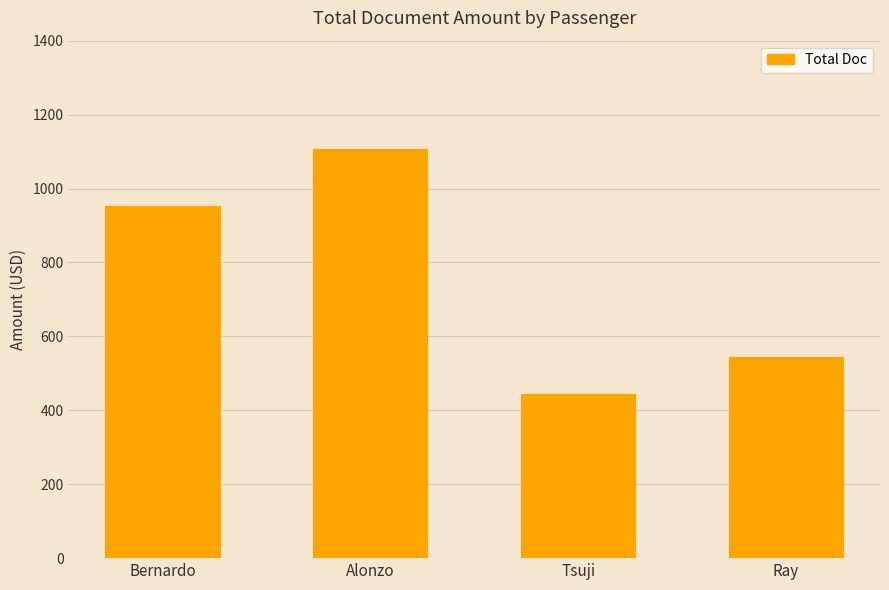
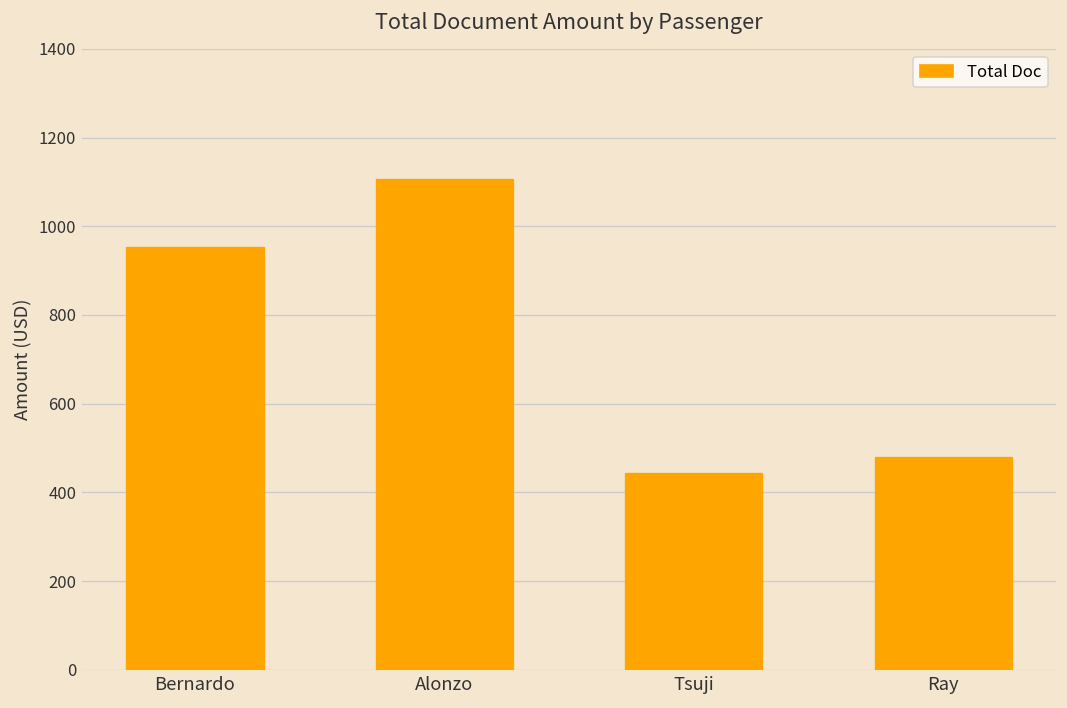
  {
    "Bernardo": 950,
    "Alonzo": 1110,
    "Tsuji": 440,
-   "Ray": 540
+   "Ray": 480
  }
